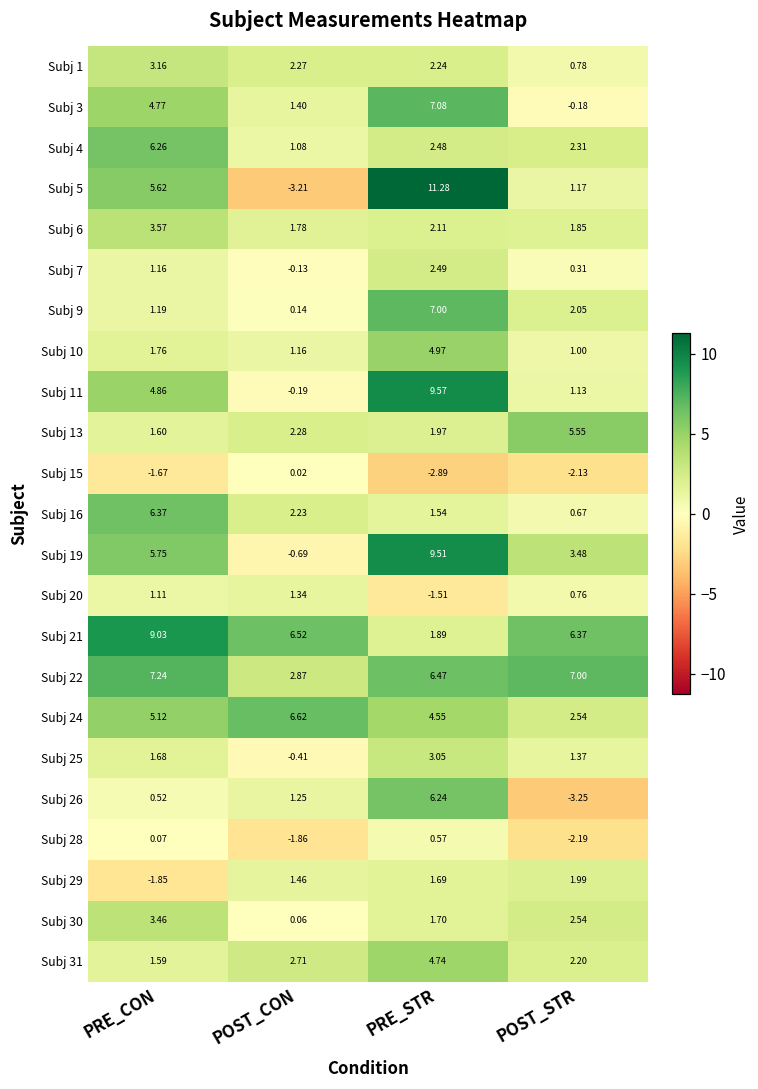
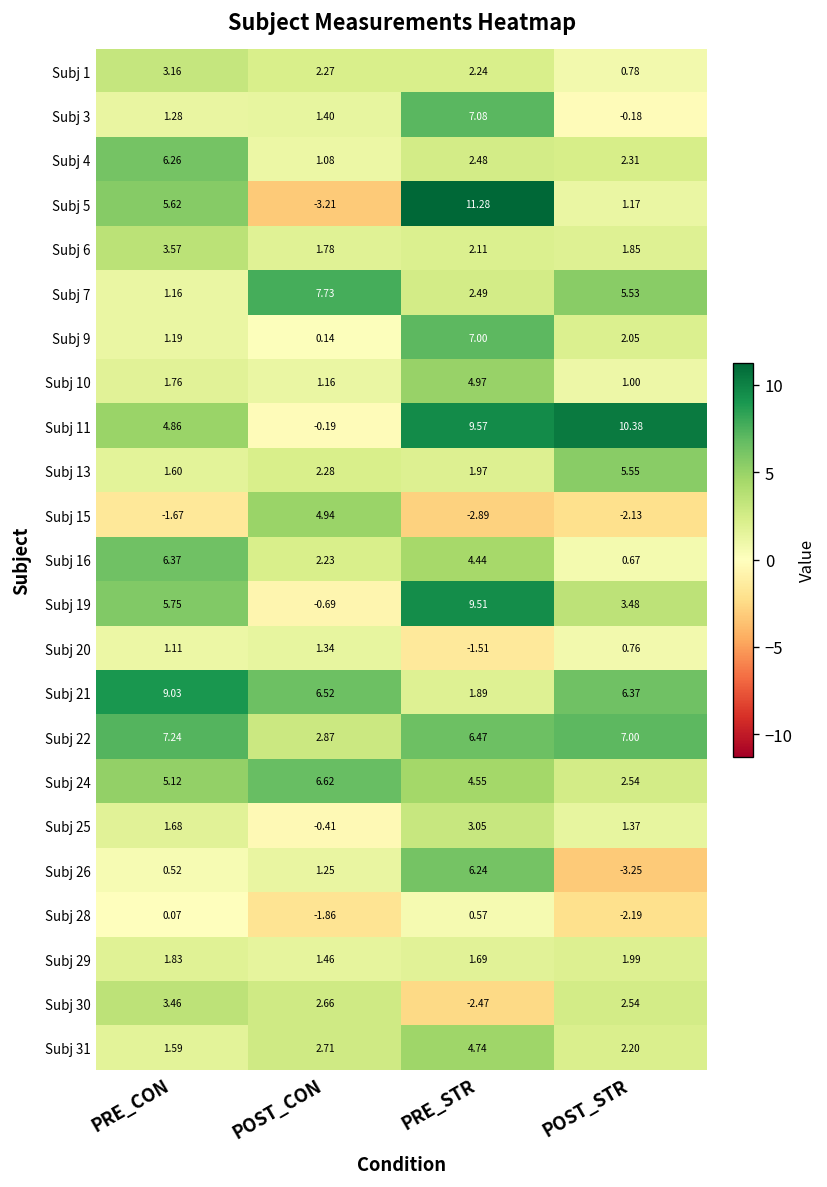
  {
    "Subj 1": {
      "PRE_CON": 3.16,
      "POST_CON": 2.27,
      "PRE_STR": 2.24,
      "POST_STR": 0.78
    },
    "Subj 3": {
-     "PRE_CON": 4.77,
+     "PRE_CON": 1.28,
      "POST_CON": 1.40,
      "PRE_STR": 7.08,
      "POST_STR": -0.18
    },
    "Subj 4": {
      "PRE_CON": 6.26,
      "POST_CON": 1.08,
      "PRE_STR": 2.48,
      "POST_STR": 2.31
    },
    "Subj 5": {
      "PRE_CON": 5.62,
      "POST_CON": -3.21,
      "PRE_STR": 11.28,
      "POST_STR": 1.17
    },
    "Subj 6": {
      "PRE_CON": 3.57,
      "POST_CON": 1.78,
      "PRE_STR": 2.11,
      "POST_STR": 1.85
    },
    "Subj 7": {
      "PRE_CON": 1.16,
-     "POST_CON": -0.13,
+     "POST_CON": 7.73,
      "PRE_STR": 2.49,
-     "POST_STR": 0.31
+     "POST_STR": 5.53
    },
    "Subj 9": {
      "PRE_CON": 1.19,
      "POST_CON": 0.14,
      "PRE_STR": 7.00,
      "POST_STR": 2.05
    },
    "Subj 10": {
      "PRE_CON": 1.76,
      "POST_CON": 1.16,
      "PRE_STR": 4.97,
      "POST_STR": 1.00
    },
    "Subj 11": {
      "PRE_CON": 4.86,
      "POST_CON": -0.19,
      "PRE_STR": 9.57,
-     "POST_STR": 1.13
+     "POST_STR": 10.38
    },
    "Subj 13": {
      "PRE_CON": 1.60,
      "POST_CON": 2.28,
      "PRE_STR": 1.97,
      "POST_STR": 5.55
    },
    "Subj 15": {
      "PRE_CON": -1.67,
-     "POST_CON": 0.02,
+     "POST_CON": 4.94,
      "PRE_STR": -2.89,
      "POST_STR": -2.13
    },
    "Subj 16": {
      "PRE_CON": 6.37,
      "POST_CON": 2.23,
-     "PRE_STR": 1.54,
+     "PRE_STR": 4.44,
      "POST_STR": 0.67
    },
    "Subj 19": {
      "PRE_CON": 5.75,
      "POST_CON": -0.69,
      "PRE_STR": 9.51,
      "POST_STR": 3.48
    },
    "Subj 20": {
      "PRE_CON": 1.11,
      "POST_CON": 1.34,
      "PRE_STR": -1.51,
      "POST_STR": 0.76
    },
    "Subj 21": {
      "PRE_CON": 9.03,
      "POST_CON": 6.52,
      "PRE_STR": 1.89,
      "POST_STR": 6.37
    },
    "Subj 22": {
      "PRE_CON": 7.24,
      "POST_CON": 2.87,
      "PRE_STR": 6.47,
      "POST_STR": 7.00
    },
    "Subj 24": {
      "PRE_CON": 5.12,
      "POST_CON": 6.62,
      "PRE_STR": 4.55,
      "POST_STR": 2.54
    },
    "Subj 25": {
      "PRE_CON": 1.68,
      "POST_CON": -0.41,
      "PRE_STR": 3.05,
      "POST_STR": 1.37
    },
    "Subj 26": {
      "PRE_CON": 0.52,
      "POST_CON": 1.25,
      "PRE_STR": 6.24,
      "POST_STR": -3.25
    },
    "Subj 28": {
      "PRE_CON": 0.07,
      "POST_CON": -1.86,
      "PRE_STR": 0.57,
      "POST_STR": -2.19
    },
    "Subj 29": {
-     "PRE_CON": -1.85,
+     "PRE_CON": 1.83,
      "POST_CON": 1.46,
      "PRE_STR": 1.69,
      "POST_STR": 1.99
    },
    "Subj 30": {
      "PRE_CON": 3.46,
-     "POST_CON": 0.06,
-     "PRE_STR": 1.70,
+     "POST_CON": 2.66,
+     "PRE_STR": -2.47,
      "POST_STR": 2.54
    },
    "Subj 31": {
      "PRE_CON": 1.59,
      "POST_CON": 2.71,
      "PRE_STR": 4.74,
      "POST_STR": 2.20
    }
  }
